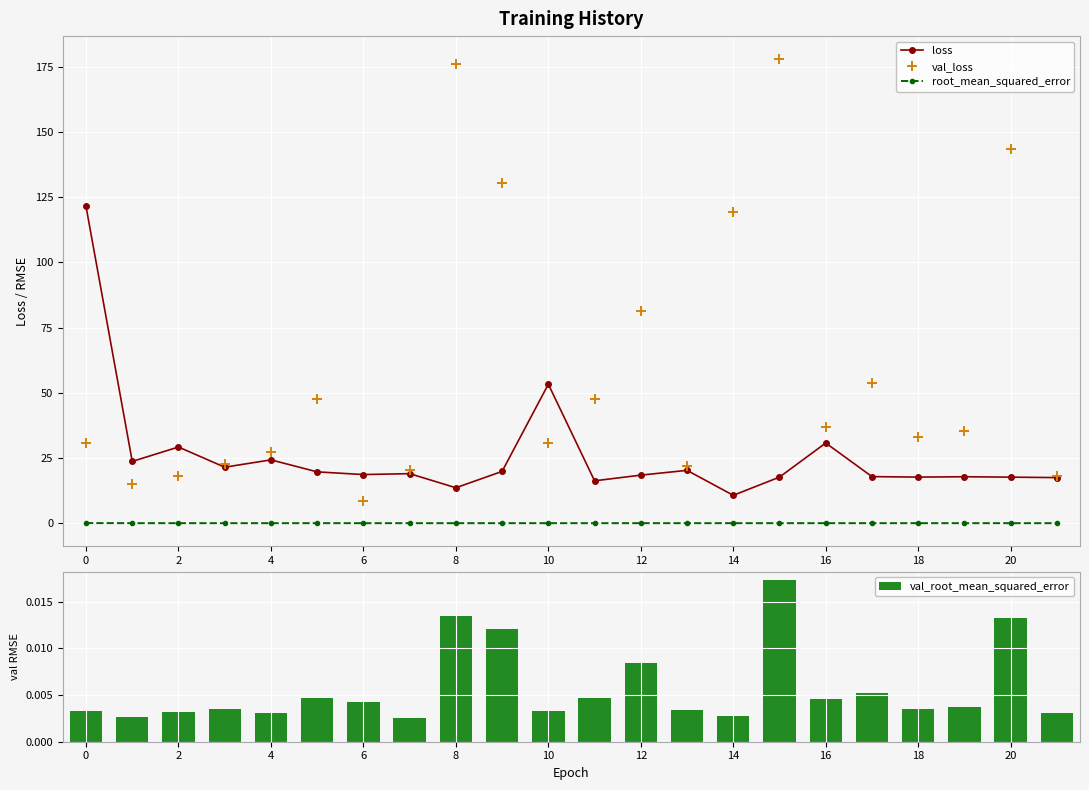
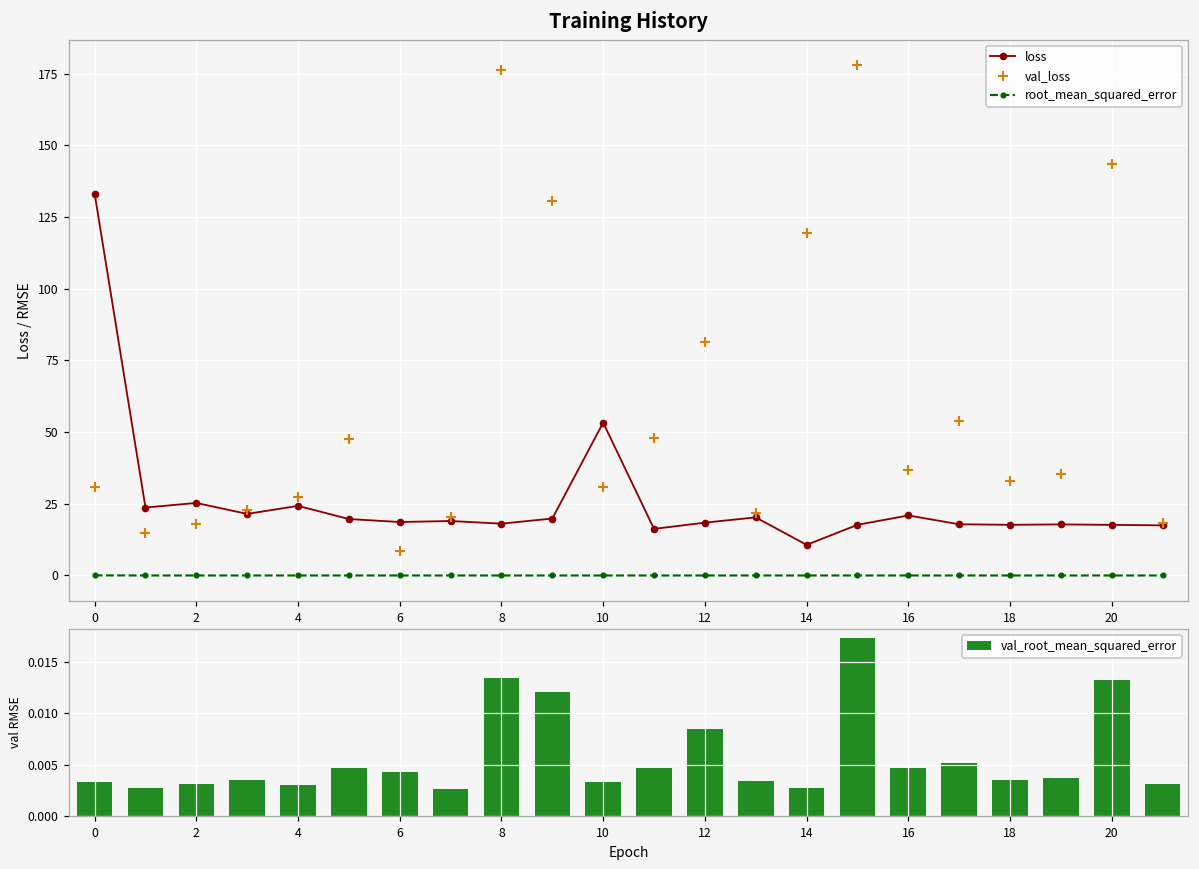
  {
    "Training History": {
      "loss": {
-       "0": 121,
-       "2": 29,
+       "0": 133,
+       "2": 25,
        "4": 24,
        "6": 19,
-       "8": 14,
+       "8": 18,
        "10": 53,
        "12": 18,
        "14": 11,
-       "16": 31,
+       "16": 21,
        "18": 18,
        "20": 18
      },
      "val_loss": {
        "0": 31,
        "2": 18,
        "4": 27,
        "6": 8,
        "8": 176,
        "10": 31,
        "12": 81,
        "14": 119,
        "16": 37,
        "18": 33,
        "20": 143
      },
      "root_mean_squared_error": {
        "0": 0,
        "2": 0,
        "4": 0,
        "6": 0,
        "8": 0,
        "10": 0,
        "12": 0,
        "14": 0,
        "16": 0,
        "18": 0,
        "20": 0
      }
    }
  }
